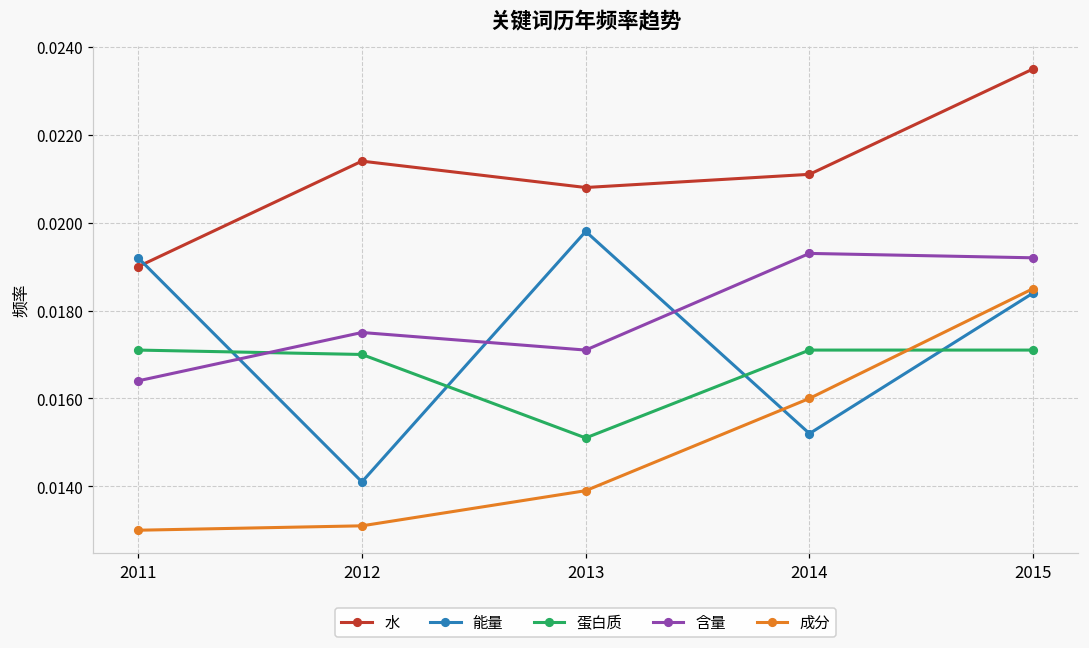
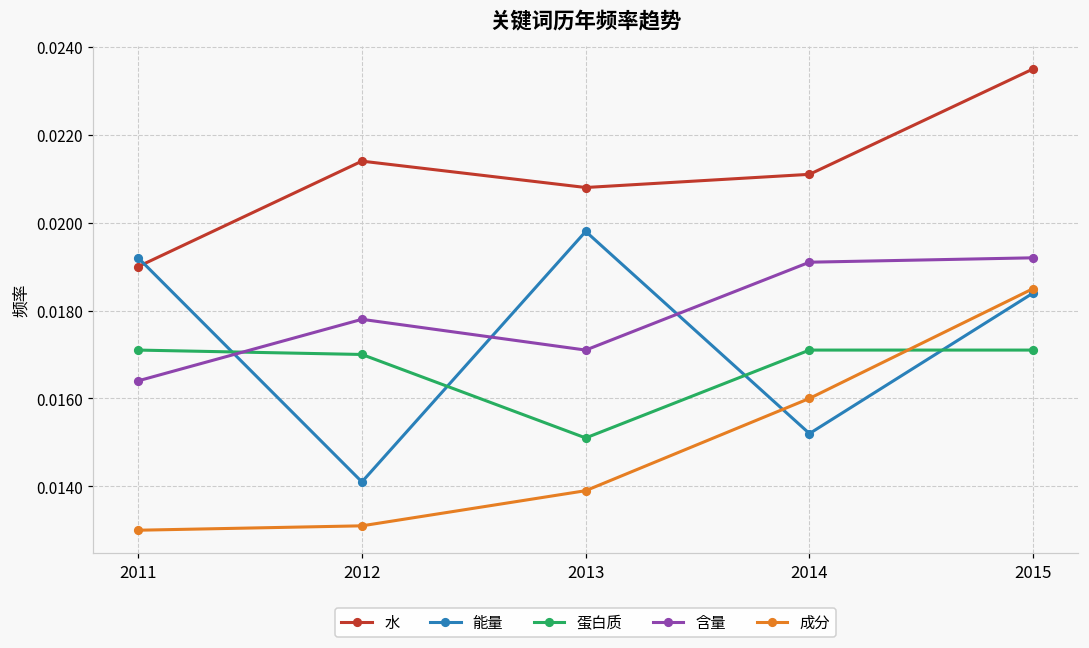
  {
    "水": {
      "2011": 0.0190,
      "2012": 0.0214,
      "2013": 0.0208,
      "2014": 0.0211,
      "2015": 0.0235
    },
    "能量": {
      "2011": 0.0192,
      "2012": 0.0141,
      "2013": 0.0198,
      "2014": 0.0152,
      "2015": 0.0184
    },
    "蛋白质": {
      "2011": 0.0171,
      "2012": 0.0170,
      "2013": 0.0151,
      "2014": 0.0171,
      "2015": 0.0171
    },
    "含量": {
      "2011": 0.0164,
-     "2012": 0.0175,
+     "2012": 0.0178,
      "2013": 0.0171,
-     "2014": 0.0193,
+     "2014": 0.0191,
      "2015": 0.0192
    },
    "成分": {
      "2011": 0.0130,
      "2012": 0.0131,
      "2013": 0.0139,
      "2014": 0.0160,
      "2015": 0.0185
    }
  }
